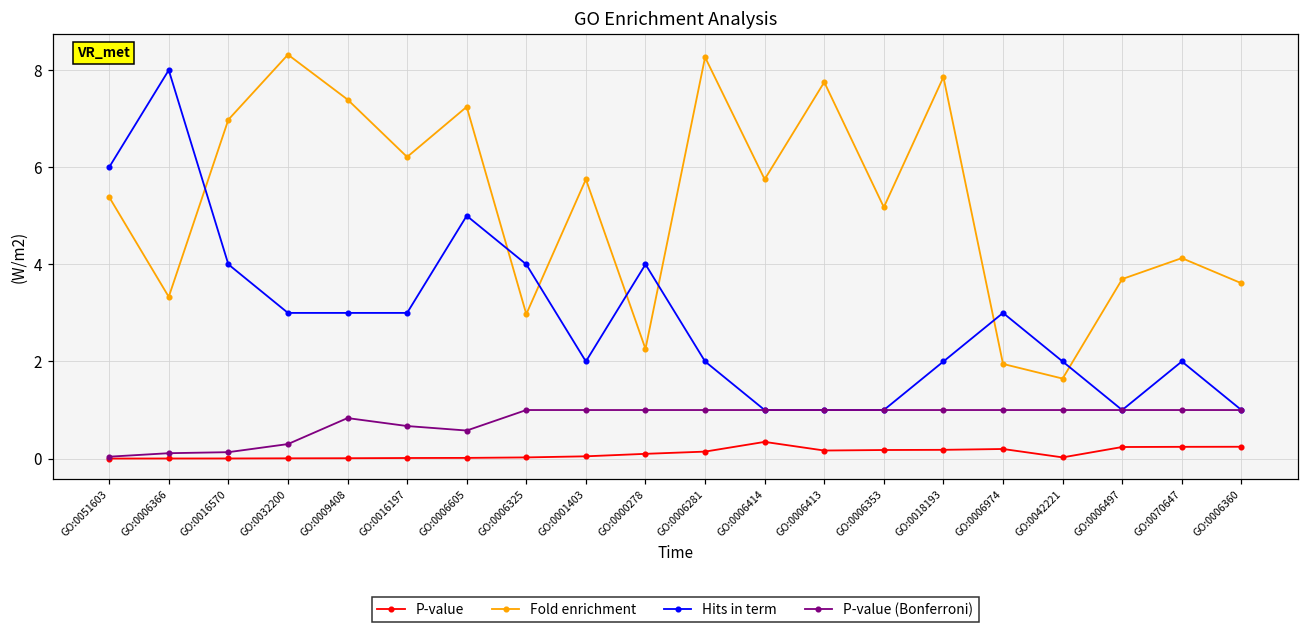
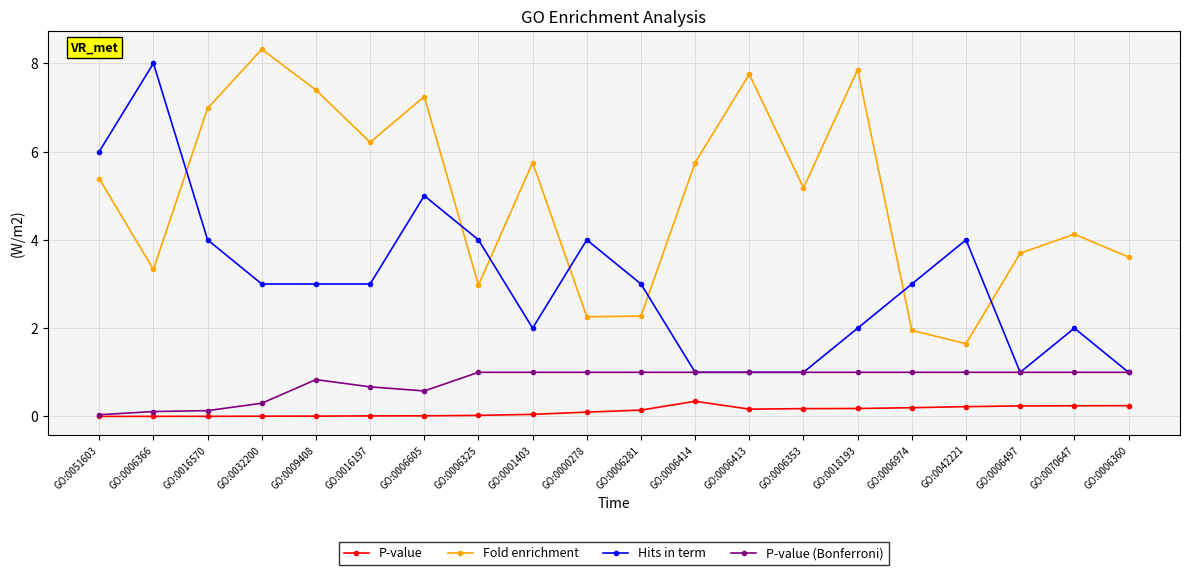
  {
    "P-value": {
      "GO:0006366": 0.0,
      "GO:0016570": 0.0,
      "GO:0032200": 0.0,
      "GO:0009408": 0.0,
      "GO:0016197": 0.0,
      "GO:0006605": 0.0,
      "GO:0006325": 0.0,
      "GO:0001403": 0.0,
      "GO:0000278": 0.1,
      "GO:0006281": 0.1,
      "GO:0006414": 0.3,
      "GO:0006413": 0.2,
      "GO:0006353": 0.2,
      "GO:0018193": 0.2,
      "GO:0006974": 0.2,
-     "GO:0042221": 0.0,
+     "GO:0042221": 0.2,
      "GO:0006497": 0.2,
      "GO:0070647": 0.2,
      "GO:0006360": 0.2
    },
    "Fold enrichment": {
      "GO:0051603": 5.4,
      "GO:0006366": 3.3,
      "GO:0016570": 7.0,
      "GO:0032200": 8.3,
      "GO:0009408": 7.4,
      "GO:0016197": 6.2,
      "GO:0006605": 7.2,
      "GO:0006325": 3.0,
      "GO:0001403": 5.8,
      "GO:0000278": 2.3,
-     "GO:0006281": 8.3,
+     "GO:0006281": 2.3,
      "GO:0006414": 5.8,
      "GO:0006413": 7.8,
      "GO:0006353": 5.2,
      "GO:0018193": 7.9,
      "GO:0006974": 1.9,
      "GO:0042221": 1.6,
      "GO:0006497": 3.7,
      "GO:0070647": 4.1,
      "GO:0006360": 3.6
    },
    "Hits in term": {
      "GO:0051603": 6,
      "GO:0006366": 8,
      "GO:0016570": 4,
      "GO:0032200": 3,
      "GO:0009408": 3,
      "GO:0016197": 3,
      "GO:0006605": 5,
      "GO:0006325": 4,
      "GO:0001403": 2,
      "GO:0000278": 4,
-     "GO:0006281": 2,
+     "GO:0006281": 3,
      "GO:0018193": 2,
      "GO:0006974": 3,
-     "GO:0042221": 2,
+     "GO:0042221": 4,
      "GO:0070647": 2
    },
    "P-value (Bonferroni)": {
      "GO:0006366": 0.1,
      "GO:0016570": 0.1,
      "GO:0032200": 0.3,
      "GO:0009408": 0.8,
      "GO:0016197": 0.7,
      "GO:0006605": 0.6,
      "GO:0006325": 1.0,
      "GO:0001403": 1.0,
      "GO:0000278": 1.0,
      "GO:0006281": 1.0,
      "GO:0018193": 1.0,
      "GO:0006974": 1.0,
      "GO:0042221": 1.0,
      "GO:0070647": 1.0
    }
  }
